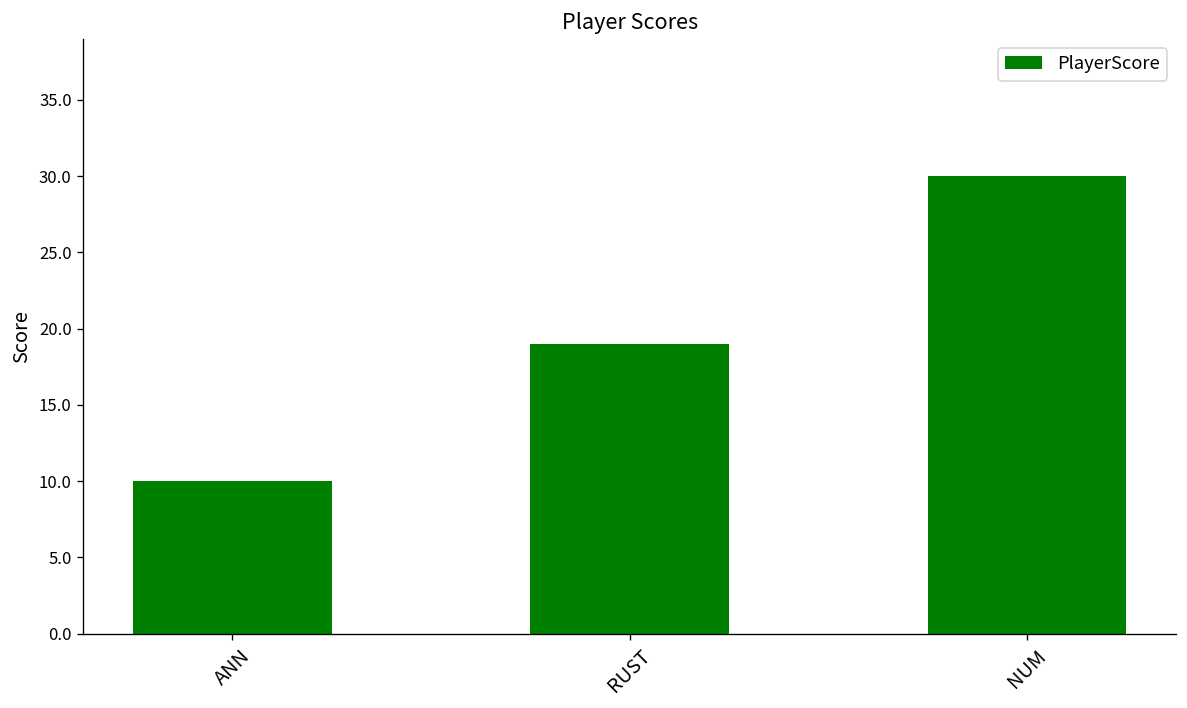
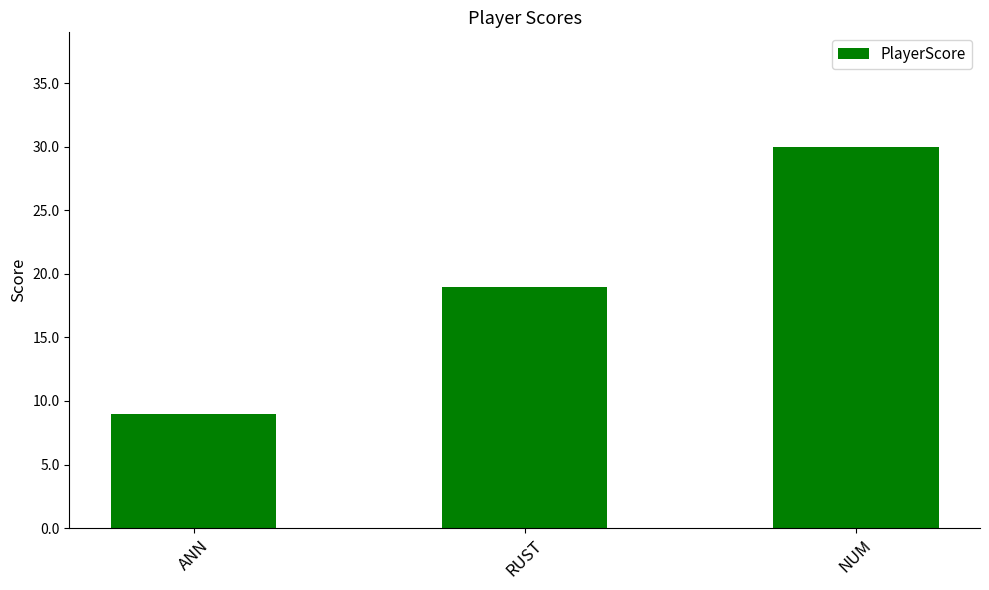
  {
-   "ANN": 10,
+   "ANN": 9,
    "RUST": 19,
    "NUM": 30
  }
